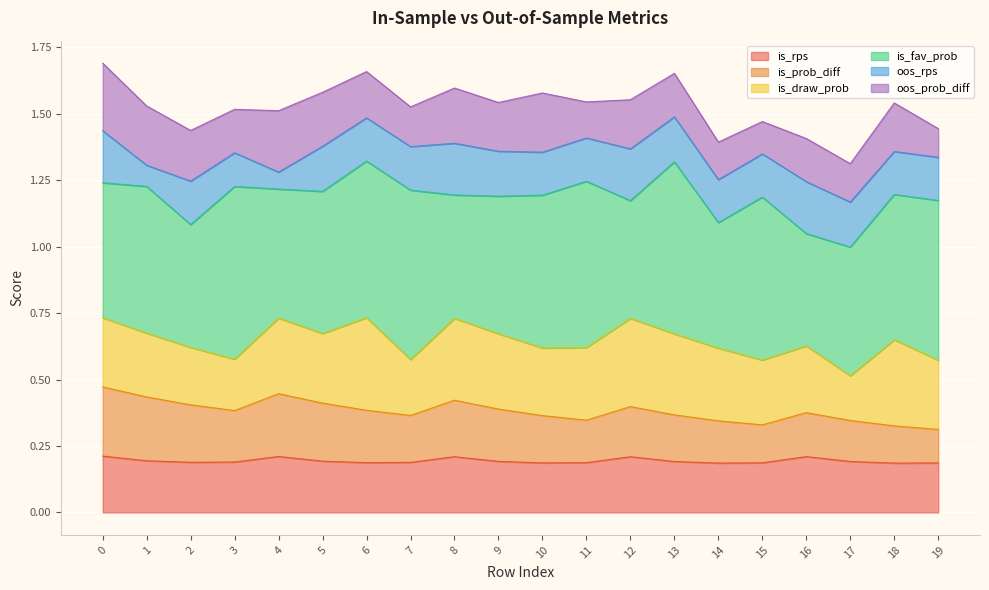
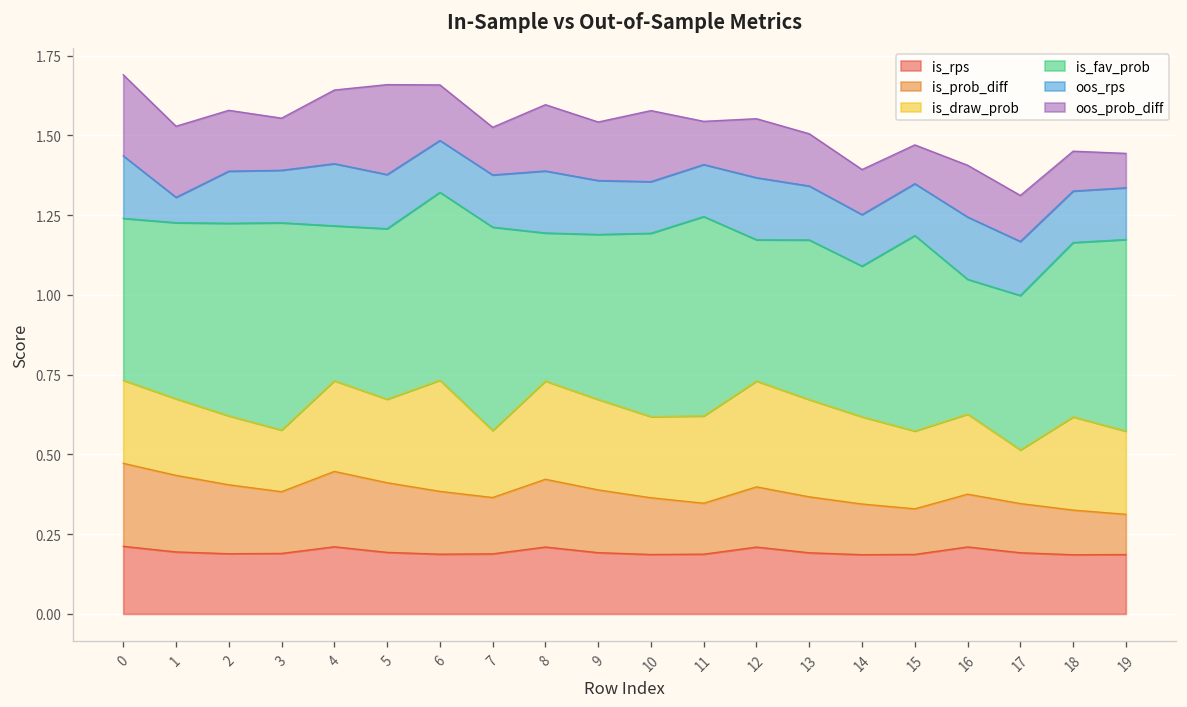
  {
    "is_draw_prob": {
      "0": 0.26,
      "1": 0.24,
      "2": 0.22,
      "3": 0.19,
      "4": 0.28,
      "5": 0.26,
      "6": 0.35,
      "7": 0.21,
      "8": 0.31,
      "9": 0.28,
      "10": 0.25,
      "11": 0.27,
      "12": 0.33,
      "13": 0.30,
      "14": 0.27,
      "15": 0.24,
      "16": 0.25,
      "17": 0.17,
-     "18": 0.32,
+     "18": 0.29,
      "19": 0.26
    },
    "is_fav_prob": {
      "0": 0.51,
      "1": 0.55,
-     "2": 0.46,
+     "2": 0.60,
      "3": 0.65,
      "4": 0.49,
      "5": 0.53,
      "6": 0.59,
      "7": 0.64,
      "8": 0.46,
      "9": 0.52,
      "10": 0.57,
      "11": 0.63,
      "12": 0.44,
-     "13": 0.65,
+     "13": 0.50,
      "14": 0.47,
      "15": 0.61,
      "16": 0.42,
      "17": 0.48,
      "18": 0.55,
      "19": 0.60
    },
    "oos_rps": {
      "0": 0.20,
      "1": 0.08,
      "2": 0.16,
-     "3": 0.13,
-     "4": 0.06,
+     "3": 0.16,
+     "4": 0.19,
      "5": 0.17,
      "6": 0.16,
      "7": 0.16,
      "8": 0.19,
      "9": 0.17,
      "10": 0.16,
      "11": 0.16,
      "12": 0.19,
      "13": 0.17,
      "14": 0.16,
      "15": 0.16,
      "16": 0.20,
      "17": 0.17,
      "18": 0.16,
      "19": 0.16
    },
    "oos_prob_diff": {
      "0": 0.25,
      "1": 0.22,
      "2": 0.19,
      "3": 0.16,
      "4": 0.23,
-     "5": 0.20,
+     "5": 0.28,
      "6": 0.17,
      "7": 0.15,
      "8": 0.21,
      "9": 0.18,
      "10": 0.22,
      "11": 0.14,
      "12": 0.18,
      "13": 0.16,
      "14": 0.14,
      "15": 0.12,
      "16": 0.16,
      "17": 0.14,
-     "18": 0.18,
+     "18": 0.12,
      "19": 0.11
    }
  }
